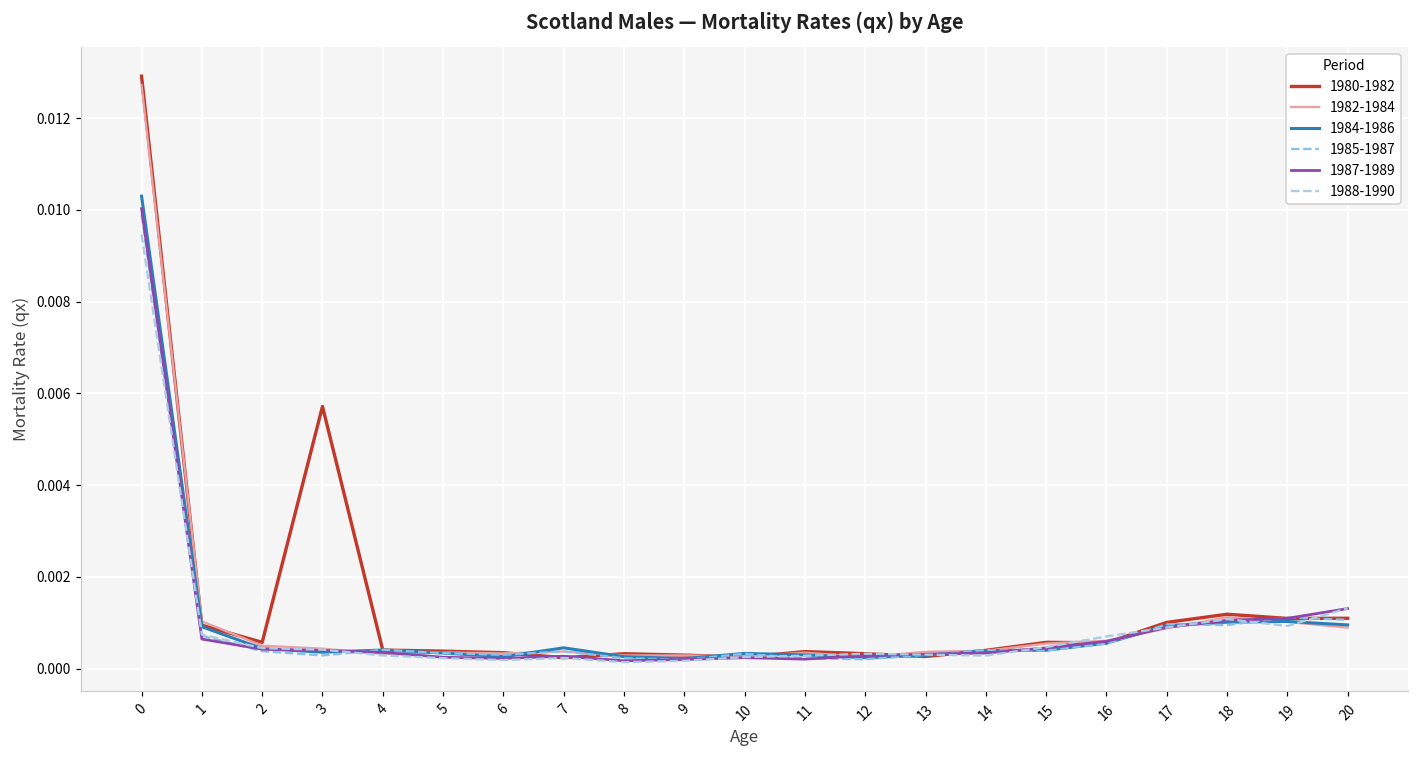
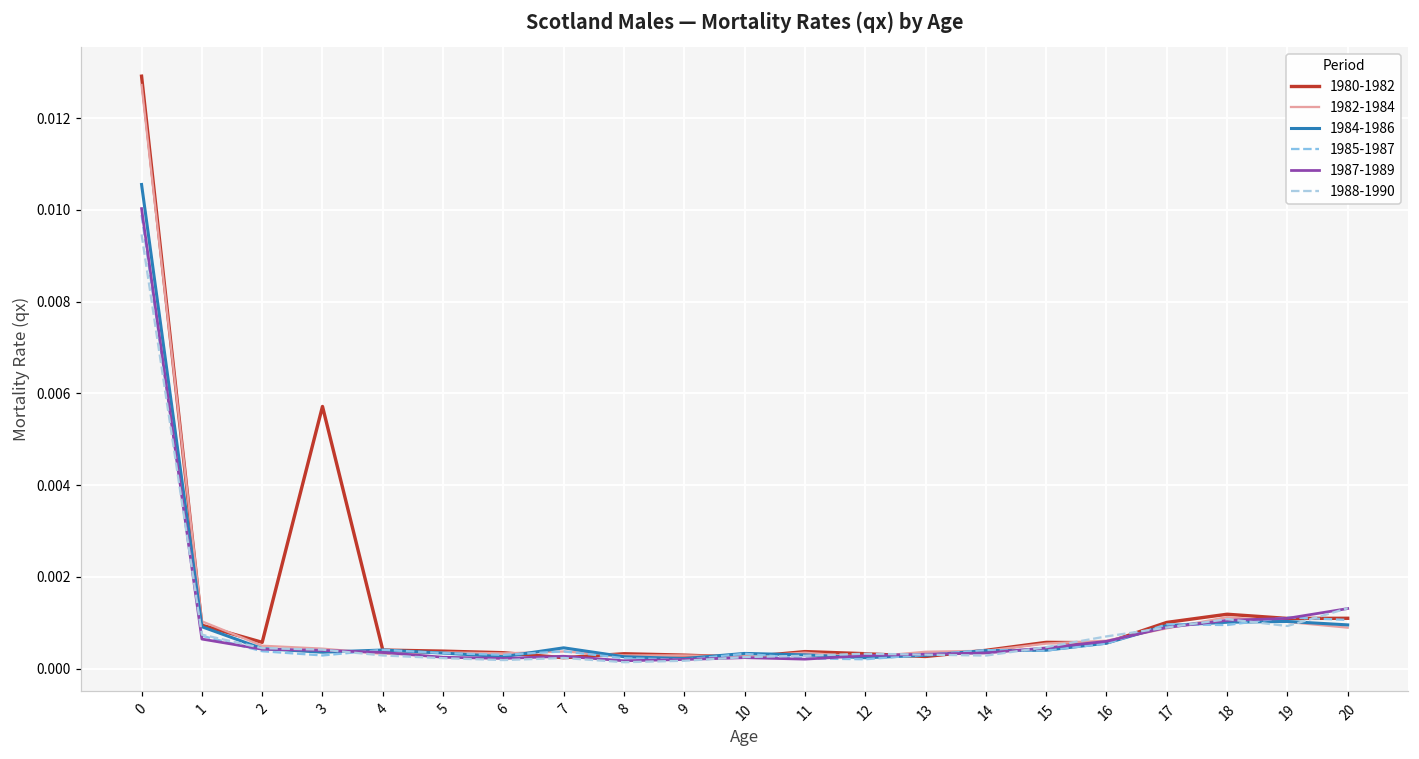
  {
    "1980-1982": {
      "0": 0.0129,
      "2": 0.0006,
      "3": 0.0057,
      "18": 0.0012
    },
    "1982-1984": {
      "0": 0.0127,
      "1": 0.0010
    },
    "1984-1986": {
-     "0": 0.0103,
+     "0": 0.0106,
      "7": 0.0005
    },
    "1987-1989": {
      "0": 0.0100,
      "1": 0.0006
    }
  }
